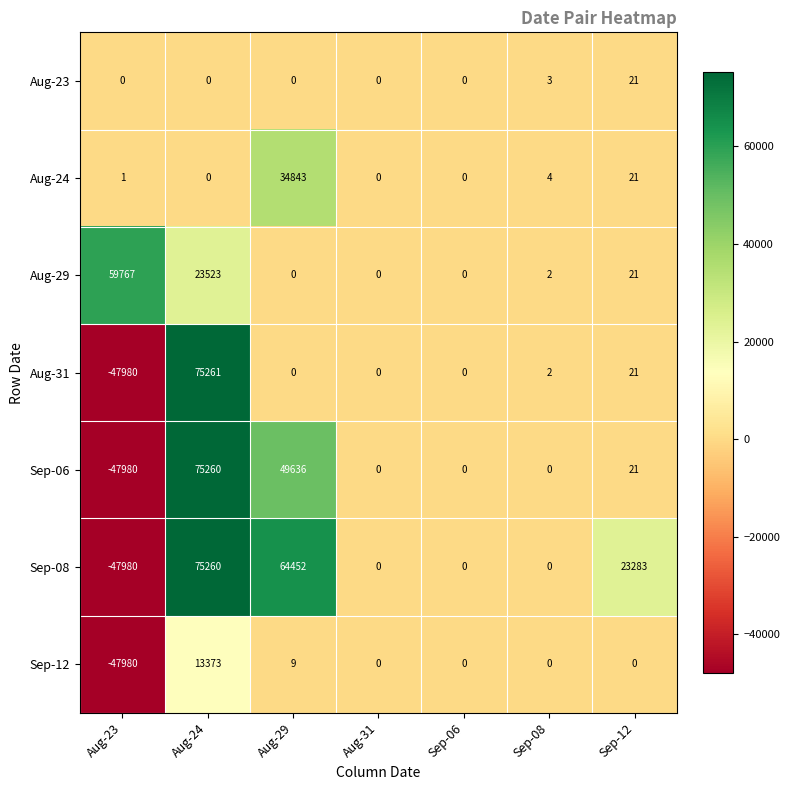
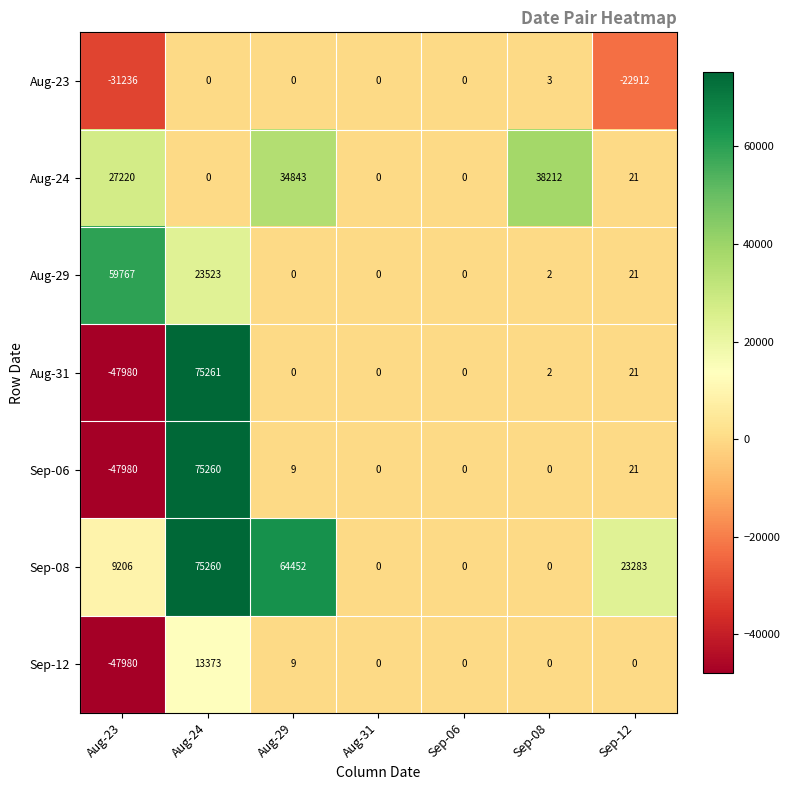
  {
    "Aug-23": {
-     "Aug-23": 0,
+     "Aug-23": -31236,
      "Aug-24": 0,
      "Aug-29": 0,
      "Aug-31": 0,
      "Sep-06": 0,
      "Sep-08": 3,
-     "Sep-12": 21
+     "Sep-12": -22912
    },
    "Aug-24": {
-     "Aug-23": 1,
+     "Aug-23": 27220,
      "Aug-24": 0,
      "Aug-29": 34843,
      "Aug-31": 0,
      "Sep-06": 0,
-     "Sep-08": 4,
+     "Sep-08": 38212,
      "Sep-12": 21
    },
    "Aug-29": {
      "Aug-23": 59767,
      "Aug-24": 23523,
      "Aug-29": 0,
      "Aug-31": 0,
      "Sep-06": 0,
      "Sep-08": 2,
      "Sep-12": 21
    },
    "Aug-31": {
      "Aug-23": -47980,
      "Aug-24": 75261,
      "Aug-29": 0,
      "Aug-31": 0,
      "Sep-06": 0,
      "Sep-08": 2,
      "Sep-12": 21
    },
    "Sep-06": {
      "Aug-23": -47980,
      "Aug-24": 75260,
-     "Aug-29": 49636,
+     "Aug-29": 9,
      "Aug-31": 0,
      "Sep-06": 0,
      "Sep-08": 0,
      "Sep-12": 21
    },
    "Sep-08": {
-     "Aug-23": -47980,
+     "Aug-23": 9206,
      "Aug-24": 75260,
      "Aug-29": 64452,
      "Aug-31": 0,
      "Sep-06": 0,
      "Sep-08": 0,
      "Sep-12": 23283
    },
    "Sep-12": {
      "Aug-23": -47980,
      "Aug-24": 13373,
      "Aug-29": 9,
      "Aug-31": 0,
      "Sep-06": 0,
      "Sep-08": 0,
      "Sep-12": 0
    }
  }
